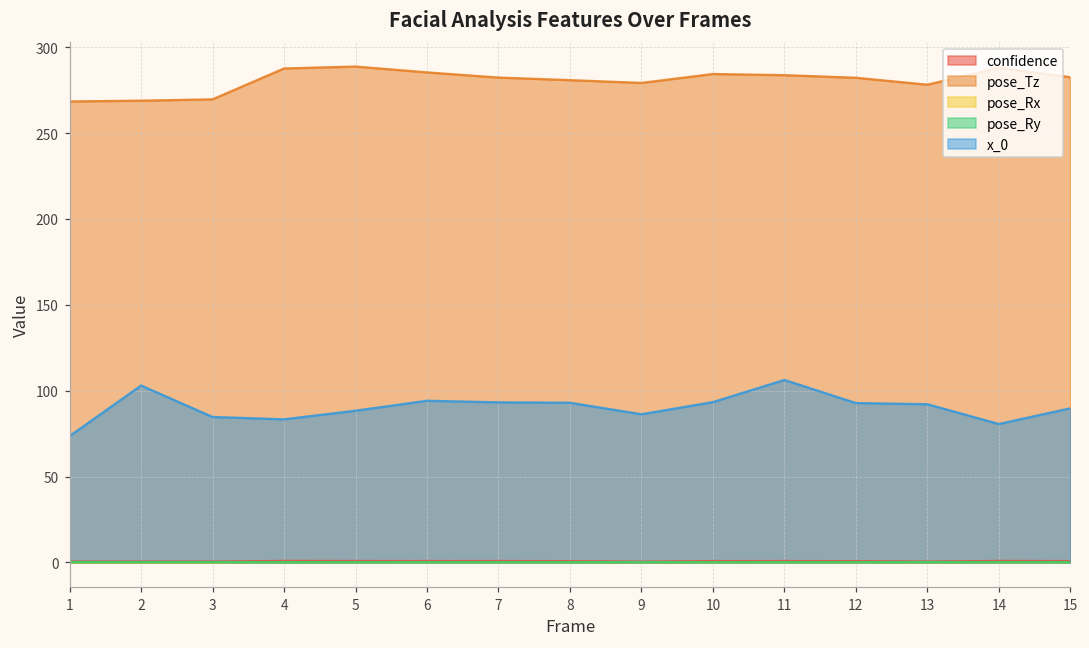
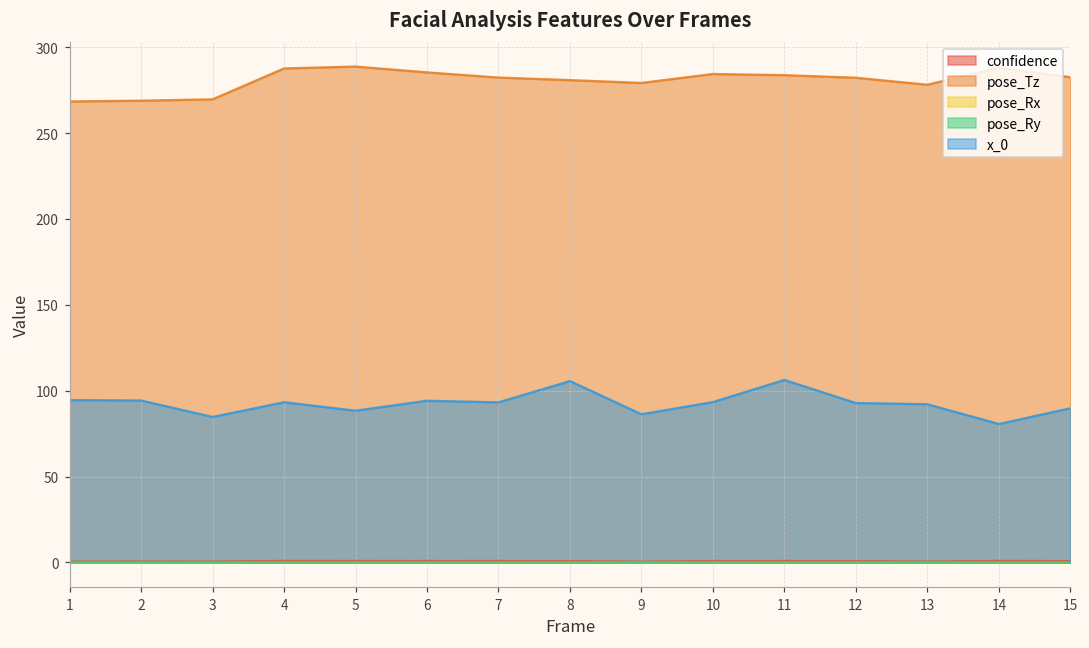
  {
    "x_0": {
-     "1": 74,
-     "2": 103,
+     "1": 95,
+     "2": 94,
      "3": 85,
-     "4": 83,
+     "4": 93,
      "5": 88,
      "6": 94,
      "7": 93,
-     "8": 93,
+     "8": 106,
      "9": 86,
      "10": 93,
      "11": 106,
      "12": 93,
      "13": 92,
      "14": 81,
      "15": 90
    }
  }
